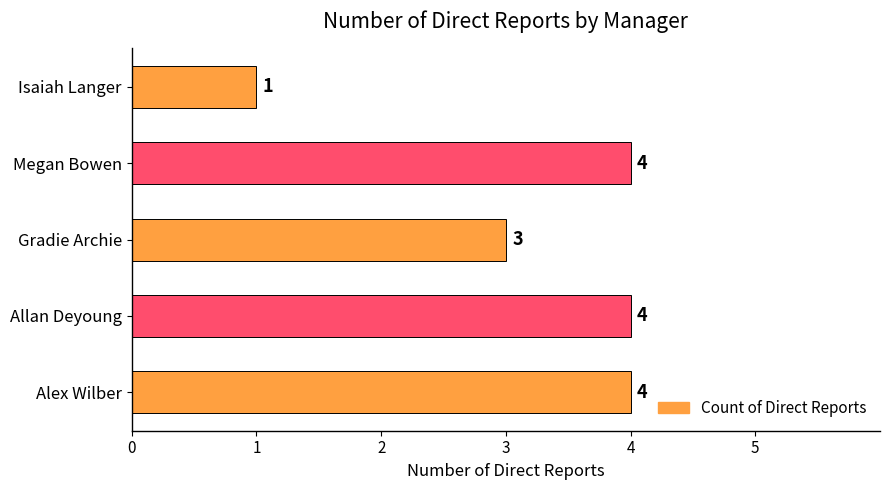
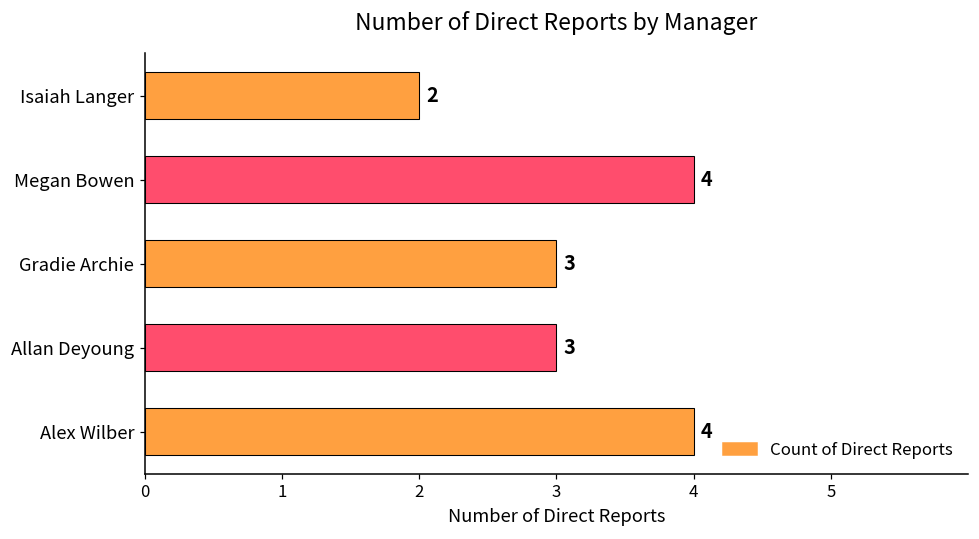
  {
-   "Isaiah Langer": 1,
+   "Isaiah Langer": 2,
    "Megan Bowen": 4,
    "Gradie Archie": 3,
-   "Allan Deyoung": 4,
+   "Allan Deyoung": 3,
    "Alex Wilber": 4
  }
